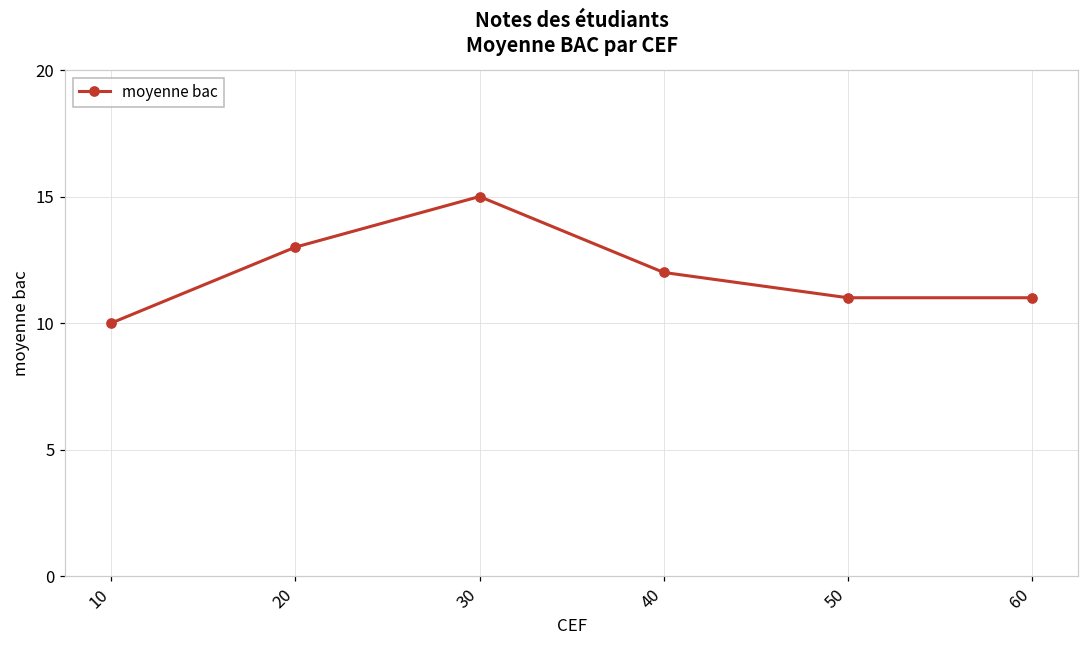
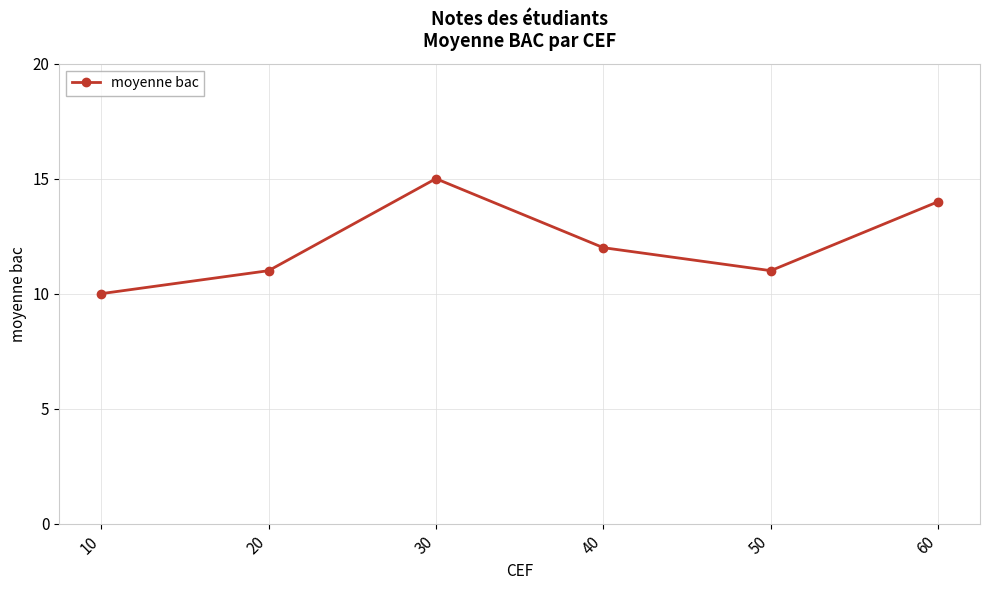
  {
    "10": 10,
-   "20": 13,
+   "20": 11,
    "30": 15,
    "40": 12,
    "50": 11,
-   "60": 11
+   "60": 14
  }
